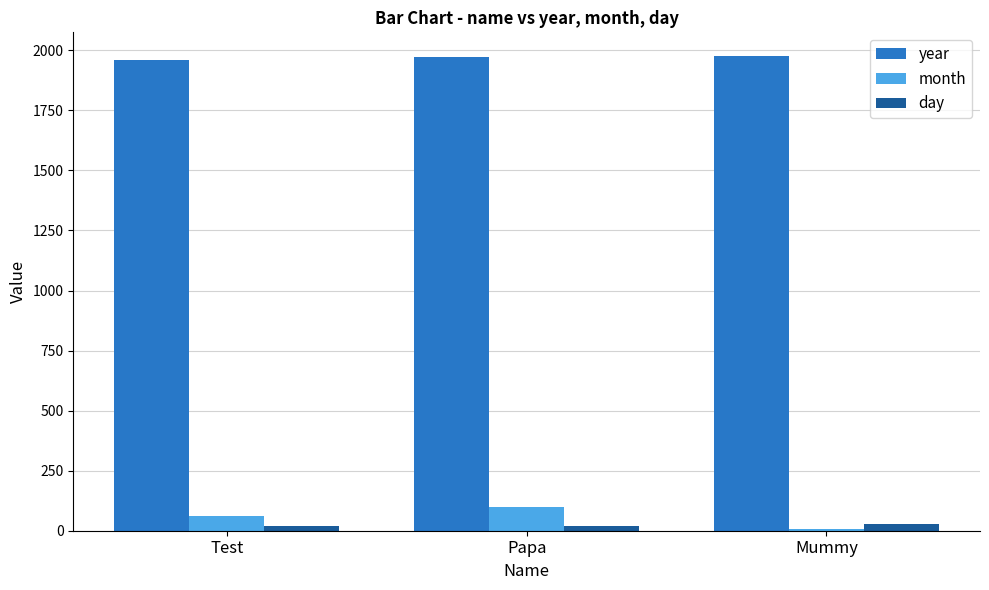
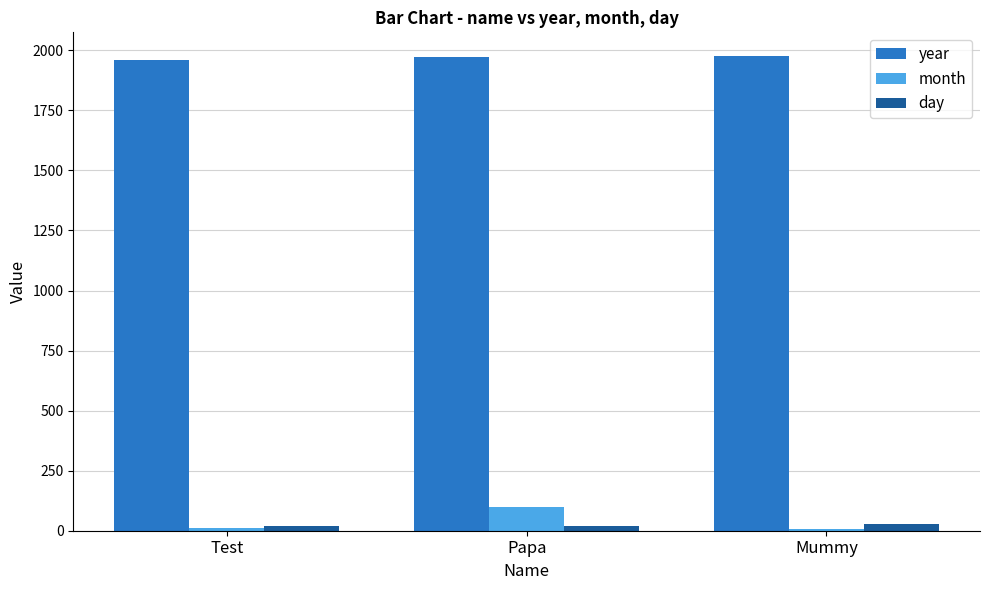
  {
    "month": {
-     "Test": 60,
+     "Test": 10,
      "Papa": 100
    }
  }
